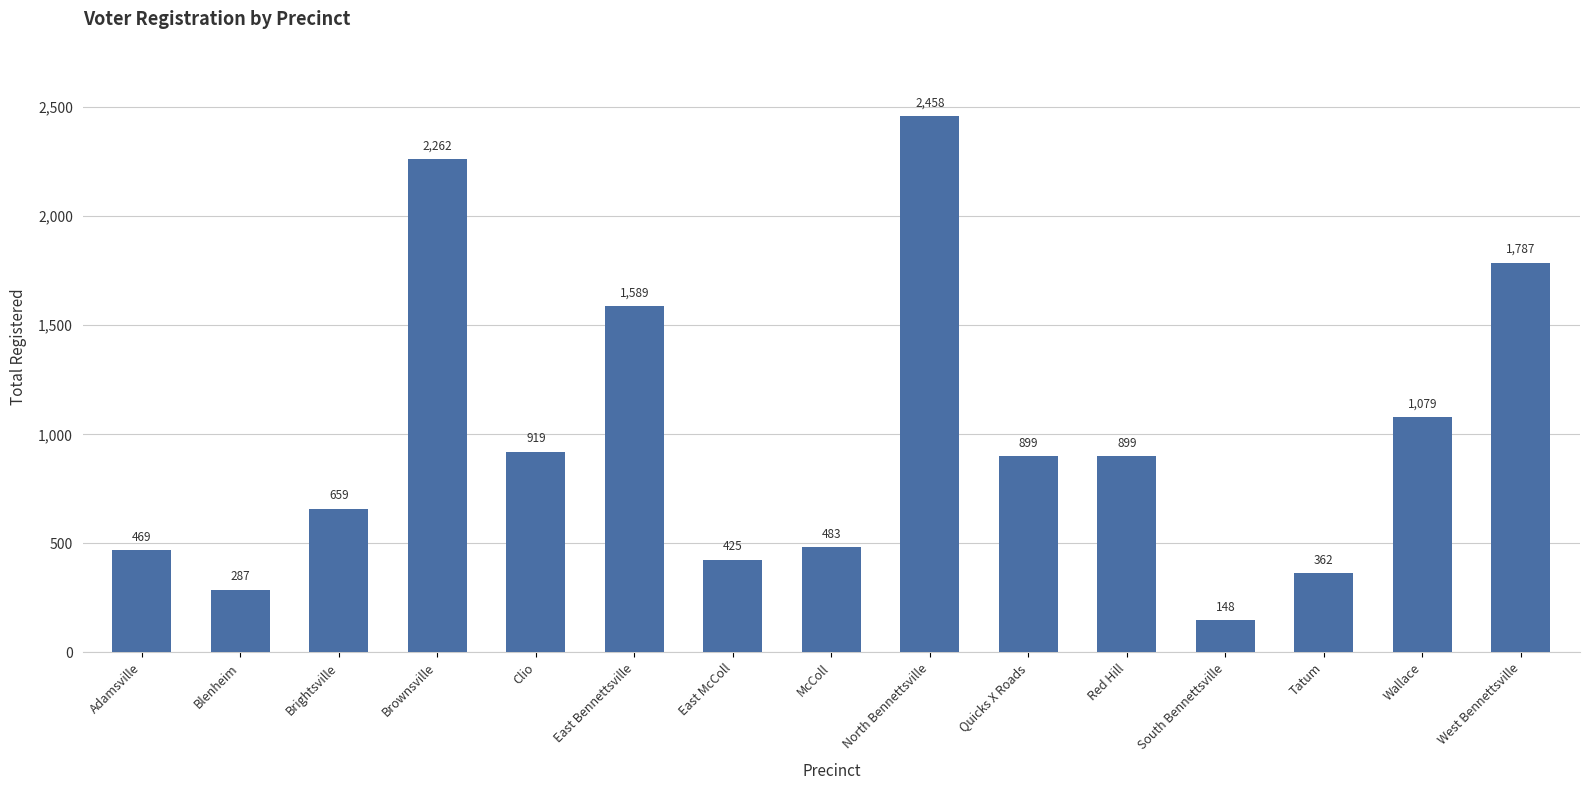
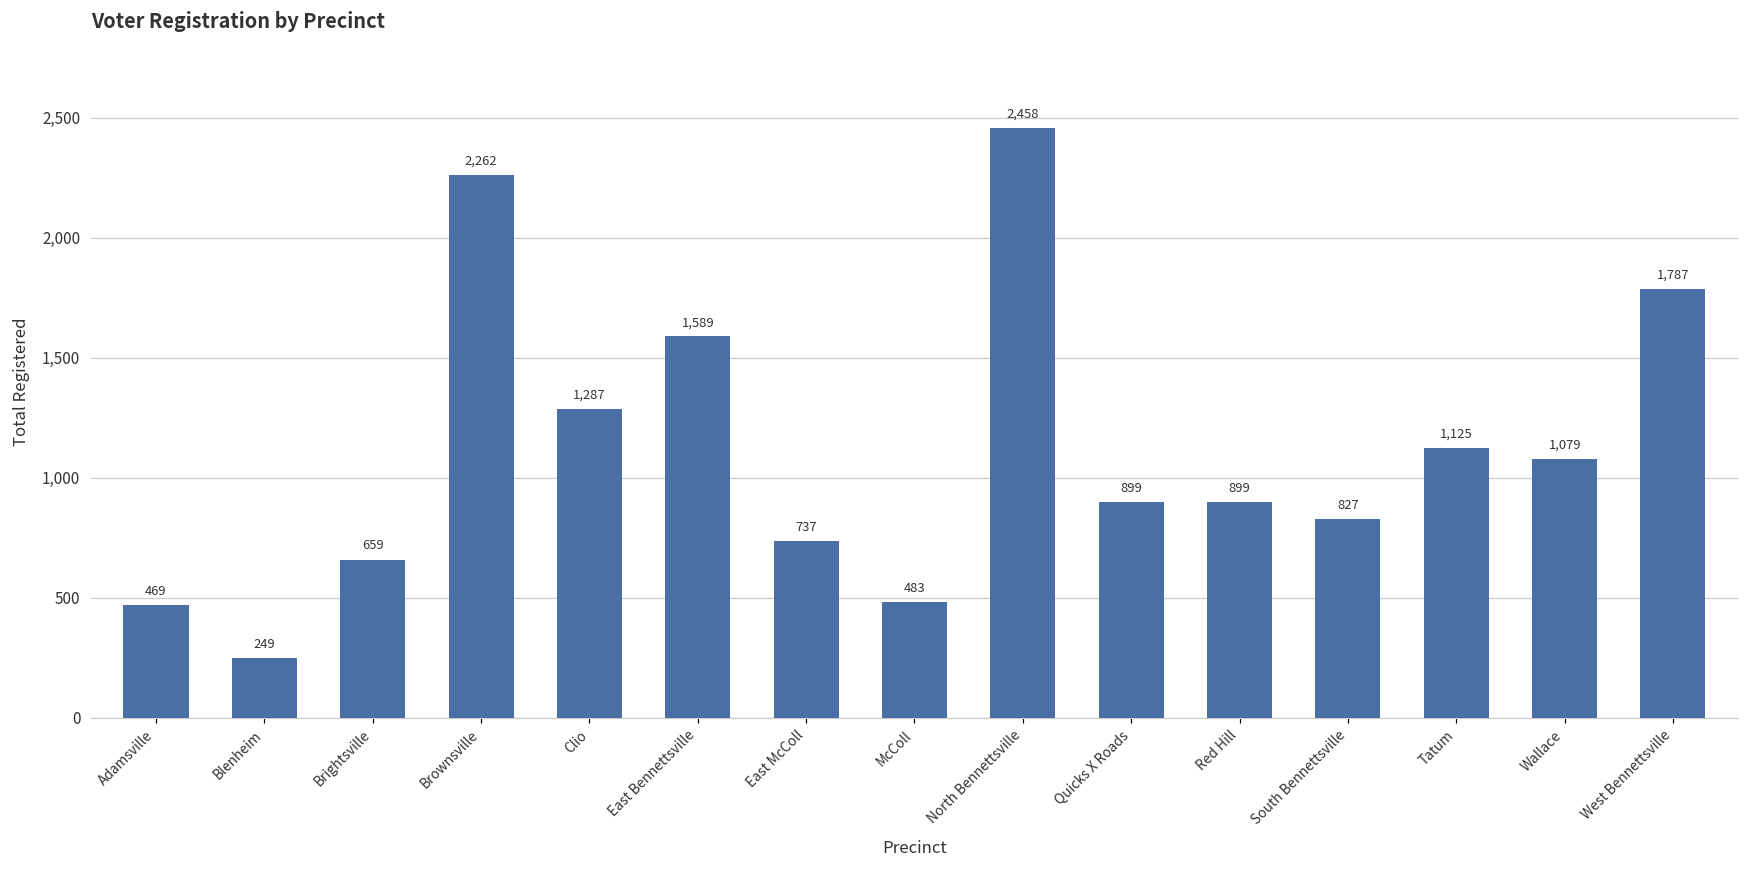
  {
    "Adamsville": "469",
-   "Blenheim": "287",
+   "Blenheim": "249",
    "Brightsville": "659",
    "Brownsville": "2,262",
-   "Clio": "919",
+   "Clio": "1,287",
    "East Bennettsville": "1,589",
-   "East McColl": "425",
+   "East McColl": "737",
    "McColl": "483",
    "North Bennettsville": "2,458",
    "Quicks X Roads": "899",
    "Red Hill": "899",
-   "South Bennettsville": "148",
-   "Tatum": "362",
+   "South Bennettsville": "827",
+   "Tatum": "1,125",
    "Wallace": "1,079",
    "West Bennettsville": "1,787"
  }
